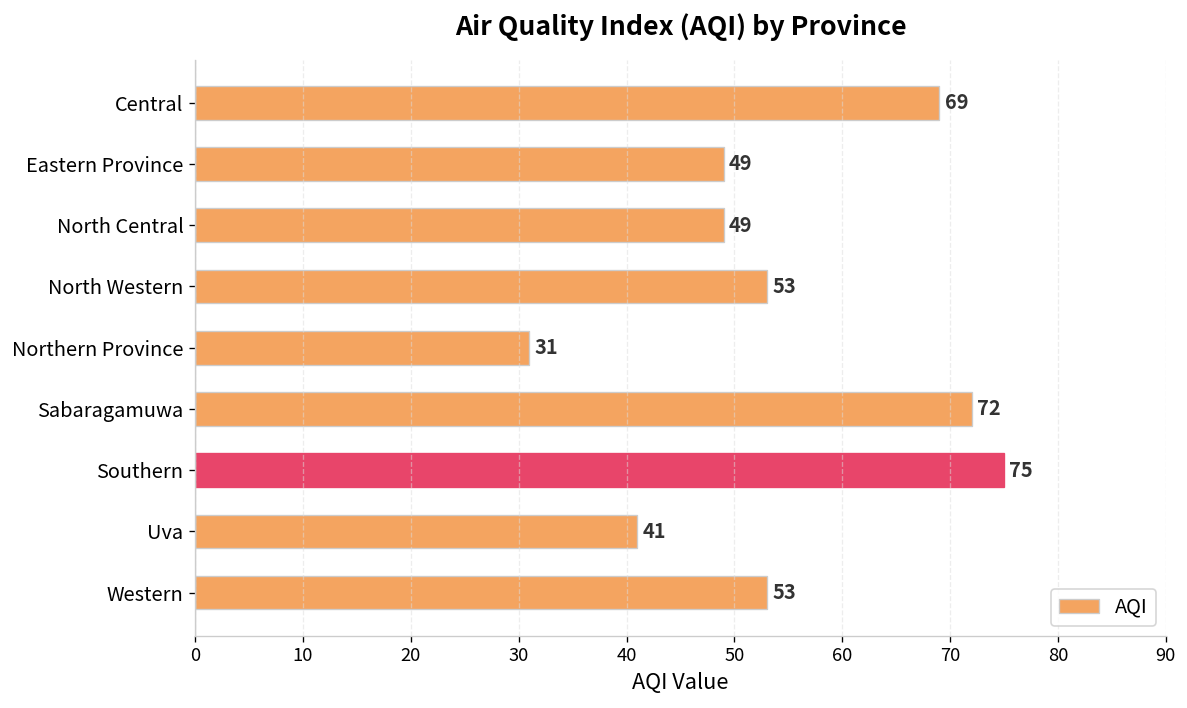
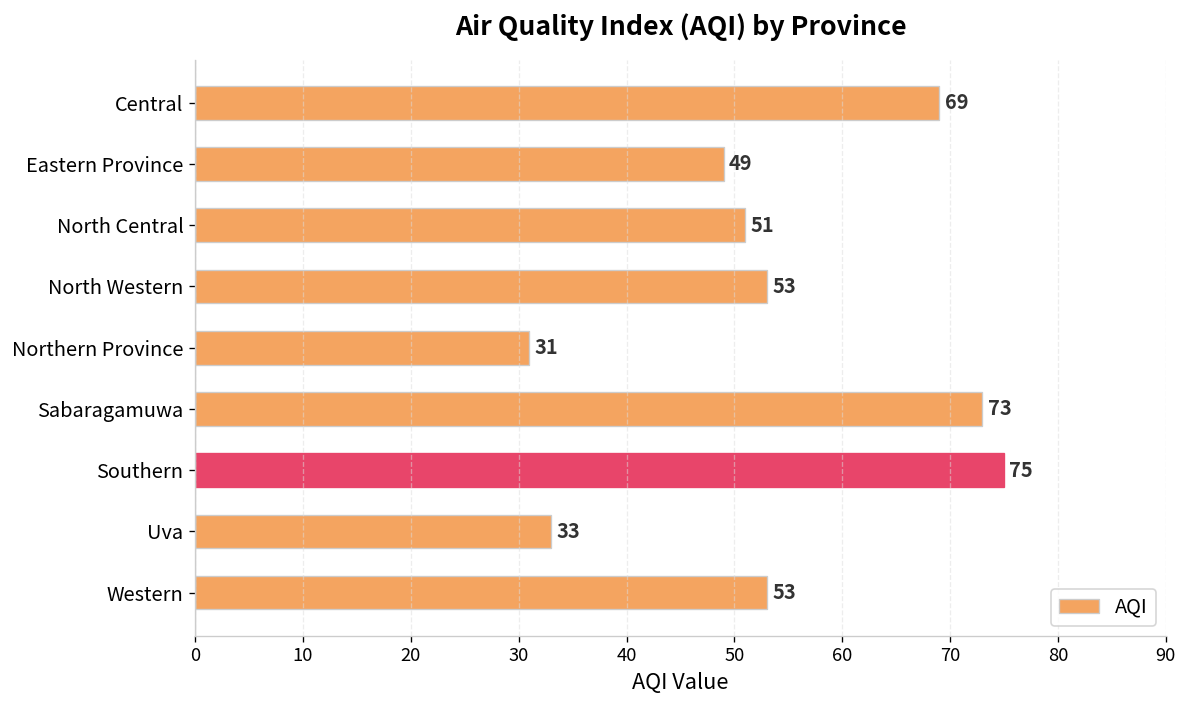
  {
    "Central": 69,
    "Eastern Province": 49,
-   "North Central": 49,
+   "North Central": 51,
    "North Western": 53,
    "Northern Province": 31,
-   "Sabaragamuwa": 72,
+   "Sabaragamuwa": 73,
    "Southern": 75,
-   "Uva": 41,
+   "Uva": 33,
    "Western": 53
  }
